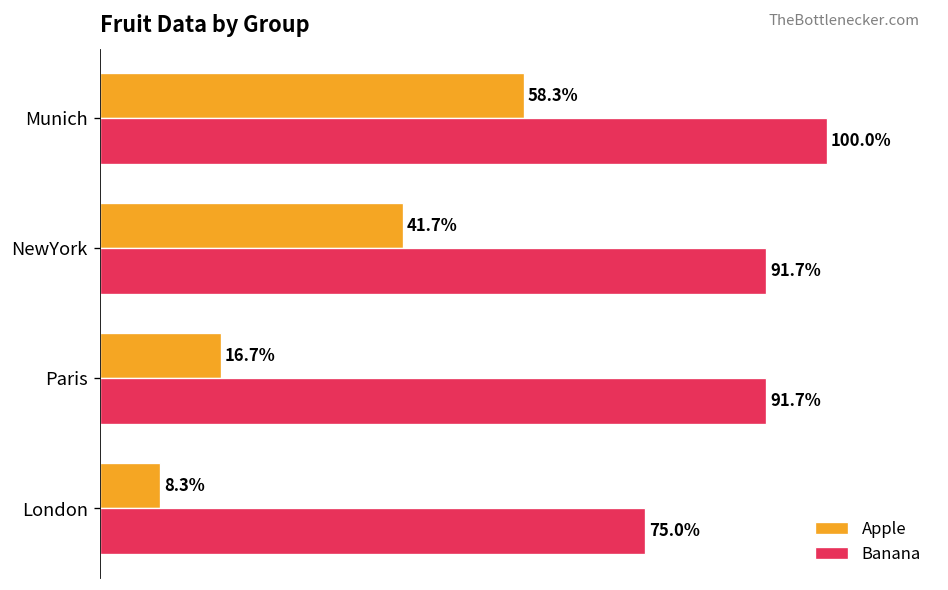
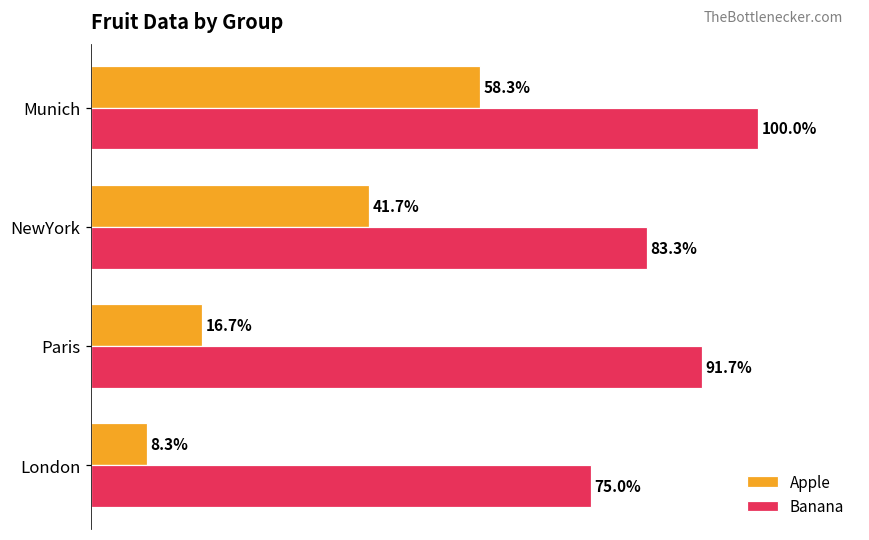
  {
    "Apple": {
      "Munich": "58.3%",
      "NewYork": "41.7%",
      "Paris": "16.7%",
      "London": "8.3%"
    },
    "Banana": {
      "Munich": "100.0%",
-     "NewYork": "91.7%",
+     "NewYork": "83.3%",
      "Paris": "91.7%",
      "London": "75.0%"
    }
  }
